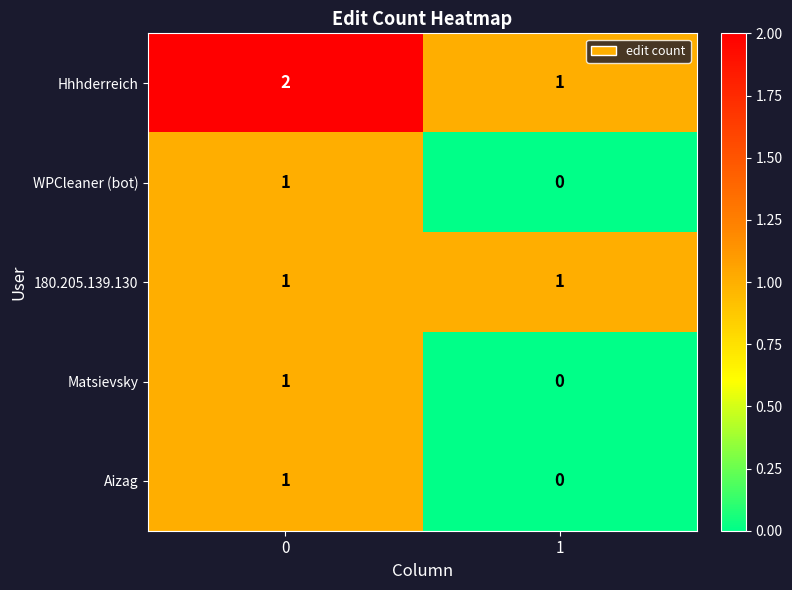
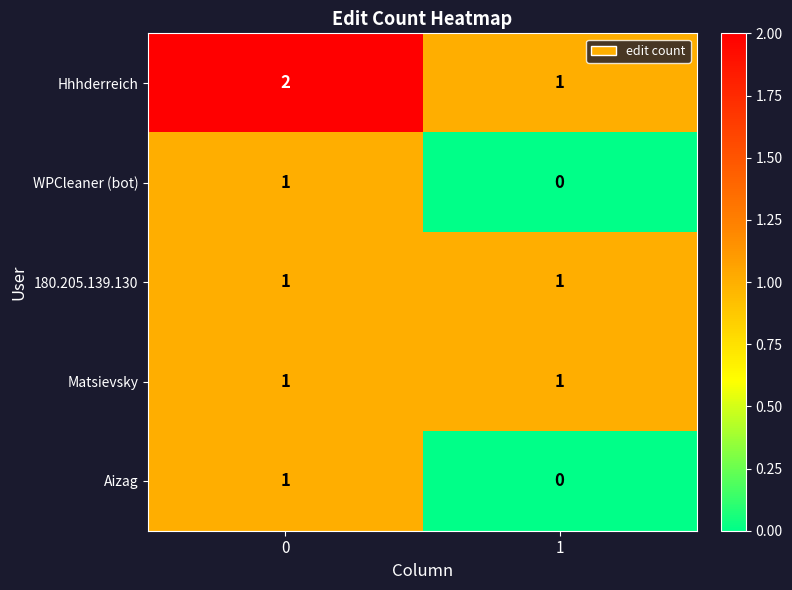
  {
    "Hhhderreich": {
      "0": 2,
      "1": 1
    },
    "WPCleaner (bot)": {
      "0": 1,
      "1": 0
    },
    "180.205.139.130": {
      "0": 1,
      "1": 1
    },
    "Matsievsky": {
      "0": 1,
-     "1": 0
+     "1": 1
    },
    "Aizag": {
      "0": 1,
      "1": 0
    }
  }
